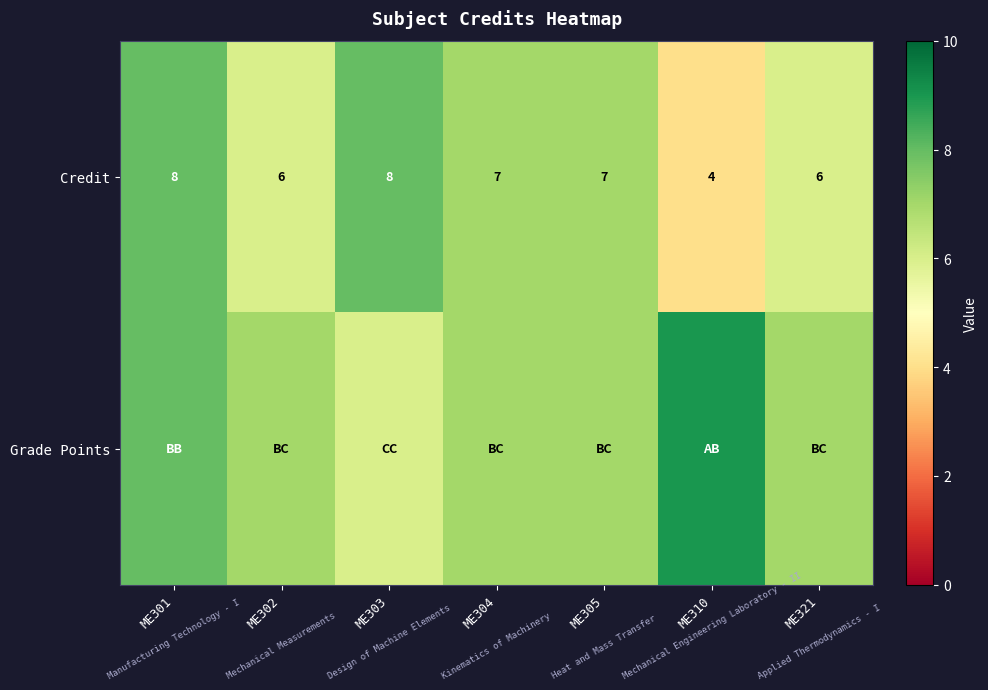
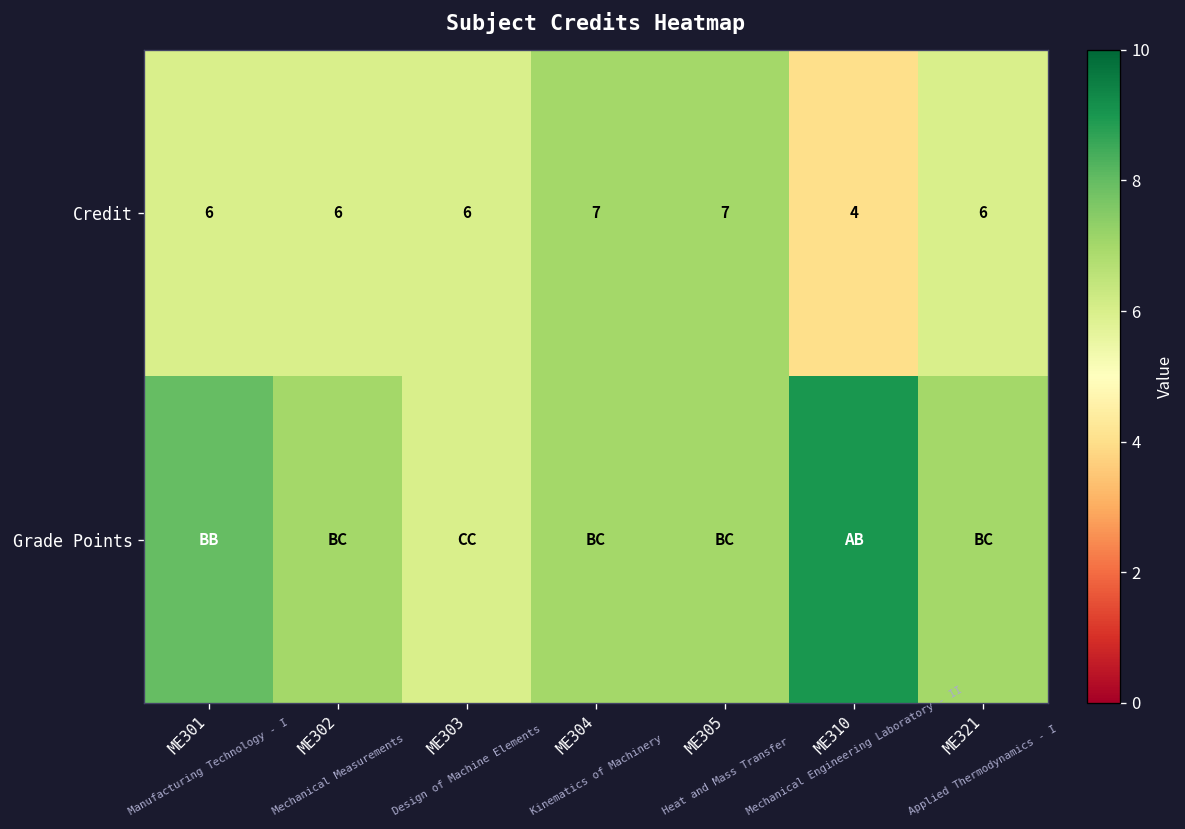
  {
    "Credit": {
-     "ME301": 8,
+     "ME301": 6,
      "ME302": 6,
-     "ME303": 8,
+     "ME303": 6,
      "ME304": 7,
      "ME305": 7,
      "ME310": 4,
      "ME321": 6
    }
  }
